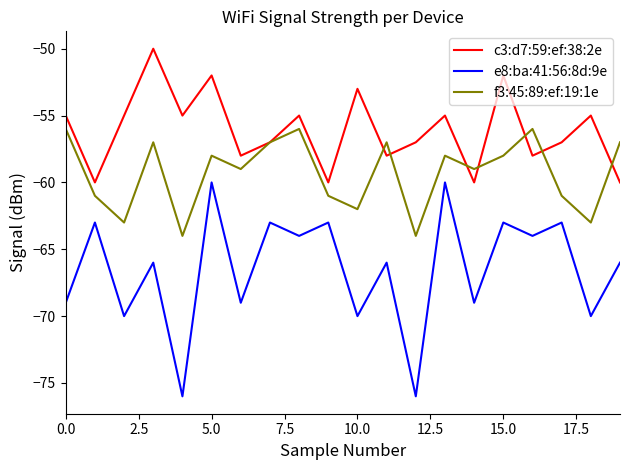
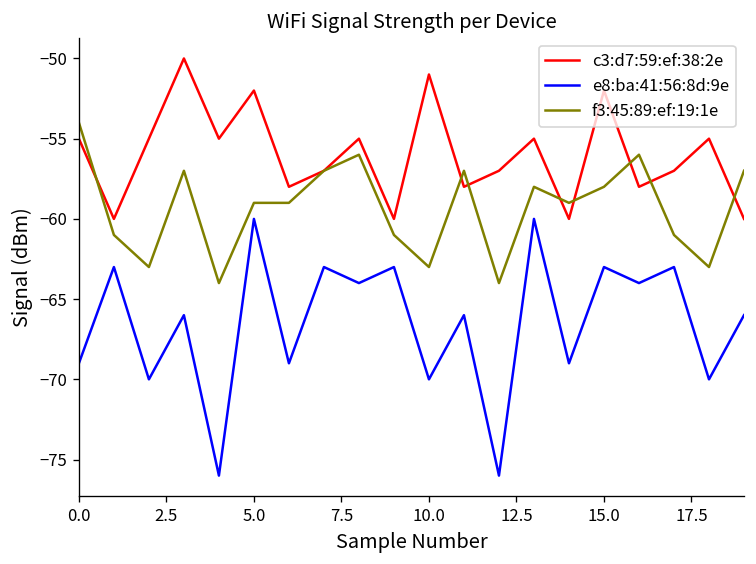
  {
    "c3:d7:59:ef:38:2e": {
      "0.0": -55,
      "5.0": -52,
-     "10.0": -53
+     "10.0": -51
    },
    "e8:ba:41:56:8d:9e": {
      "0.0": -69,
      "5.0": -60,
      "10.0": -70,
      "15.0": -63
    },
    "f3:45:89:ef:19:1e": {
-     "0.0": -56,
-     "5.0": -58,
-     "10.0": -62,
+     "0.0": -54,
+     "5.0": -59,
+     "10.0": -63,
      "15.0": -58
    }
  }
